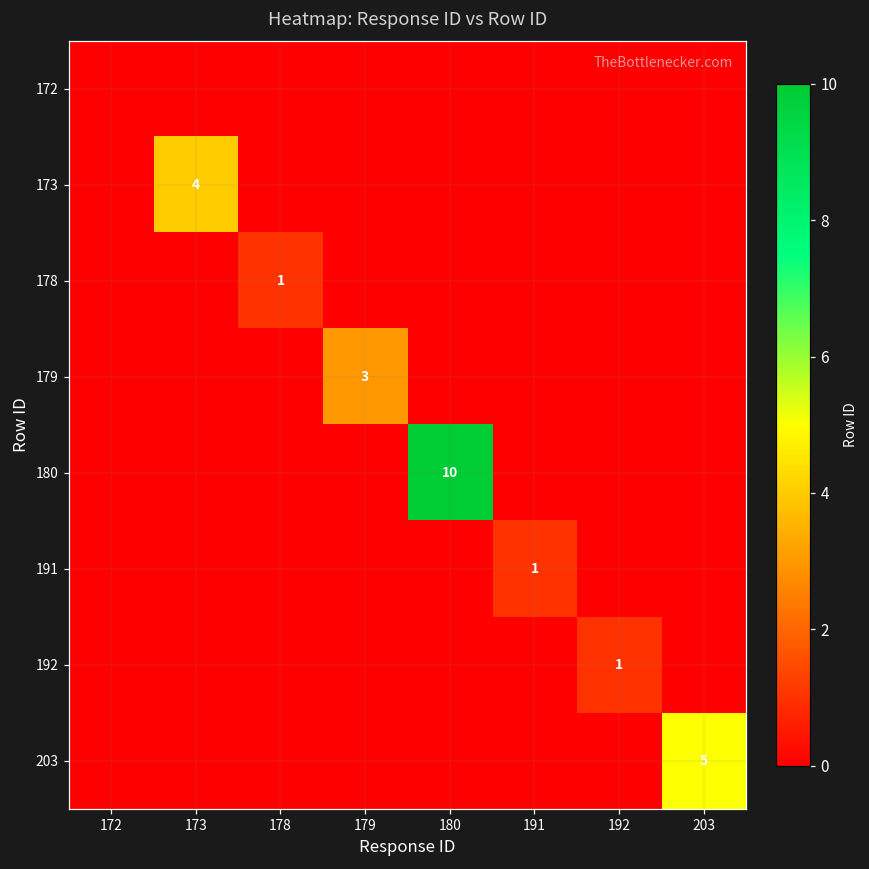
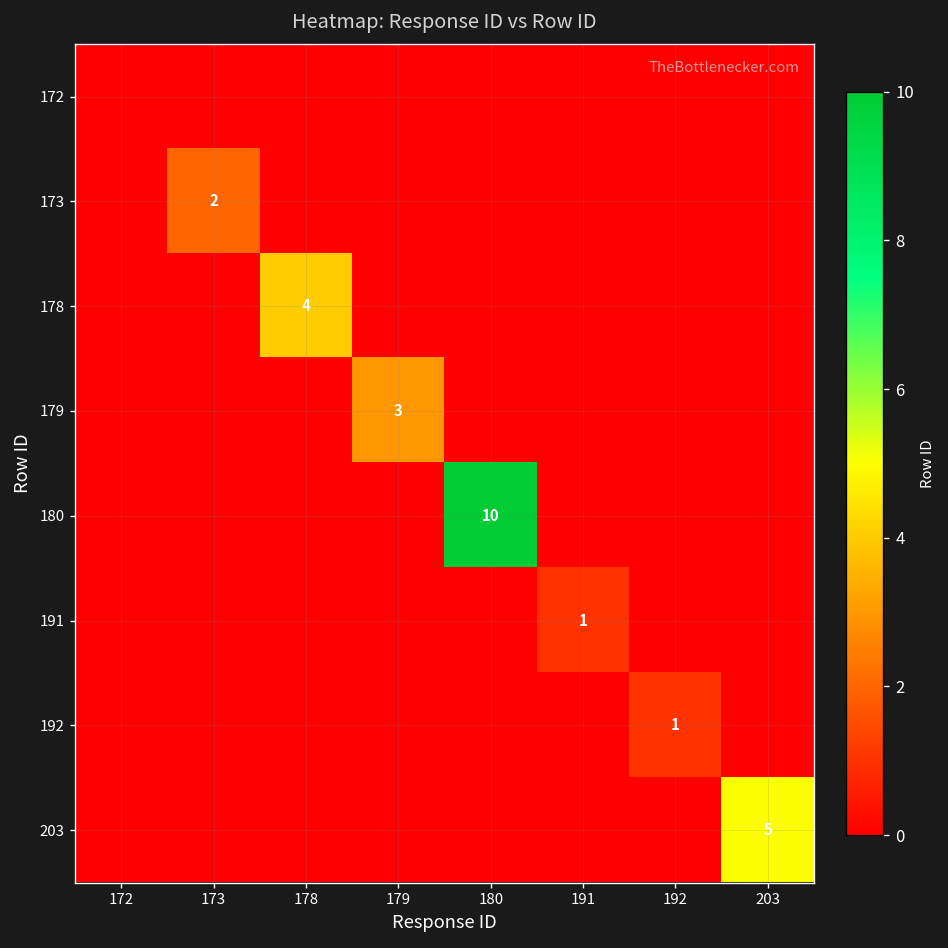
  {
    "173": {
-     "173": 4
+     "173": 2
    },
    "178": {
-     "178": 1
+     "178": 4
    },
    "179": {
      "179": 3
    },
    "180": {
      "180": 10
    },
    "191": {
      "191": 1
    },
    "192": {
      "192": 1
    },
    "203": {
      "203": 5
    }
  }
